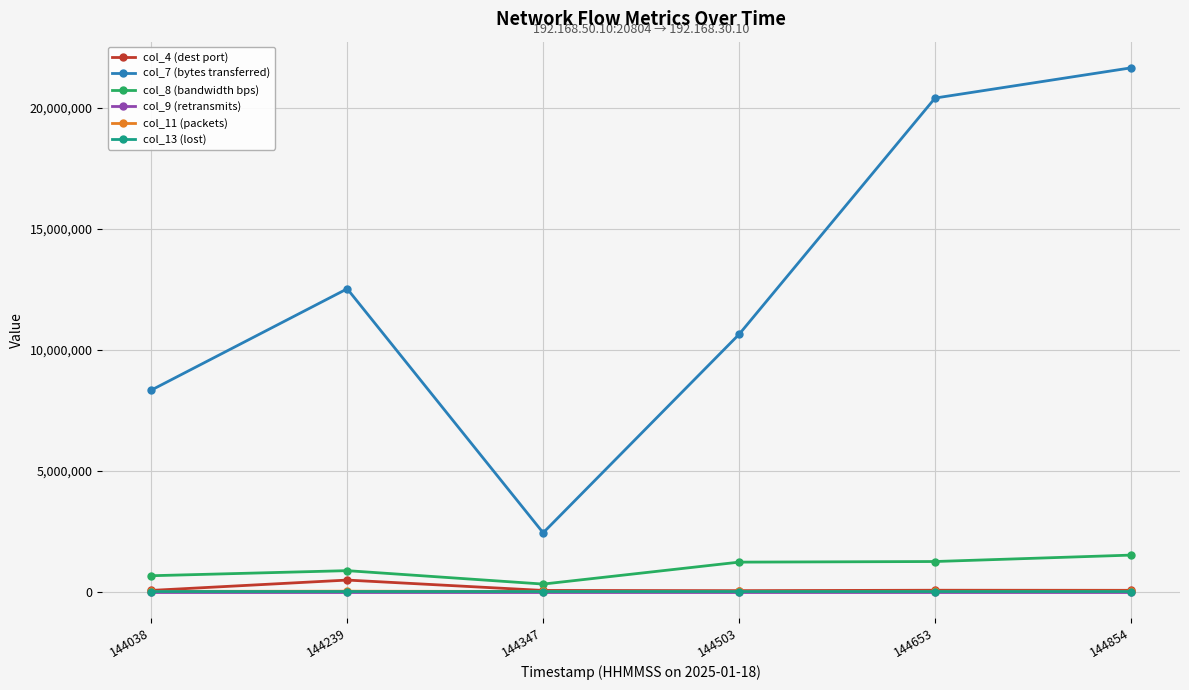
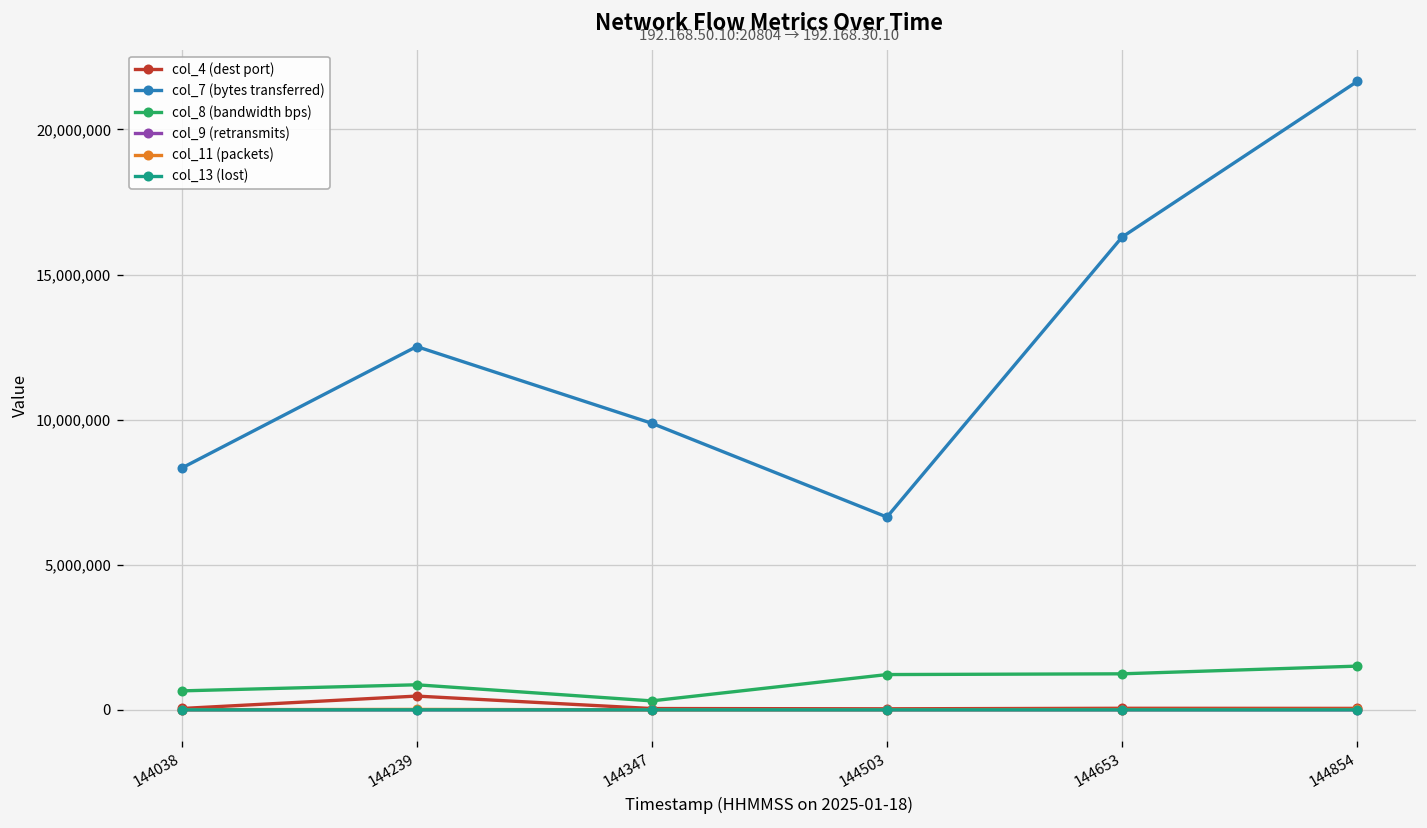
  {
    "col_4 (dest port)": {
      "144239": "500,000"
    },
    "col_7 (bytes transferred)": {
      "144038": "8,300,000",
      "144239": "12,500,000",
-     "144347": "2,400,000",
-     "144503": "10,600,000",
-     "144653": "20,400,000",
+     "144347": "9,900,000",
+     "144503": "6,600,000",
+     "144653": "16,300,000",
      "144854": "21,700,000"
    }
  }
